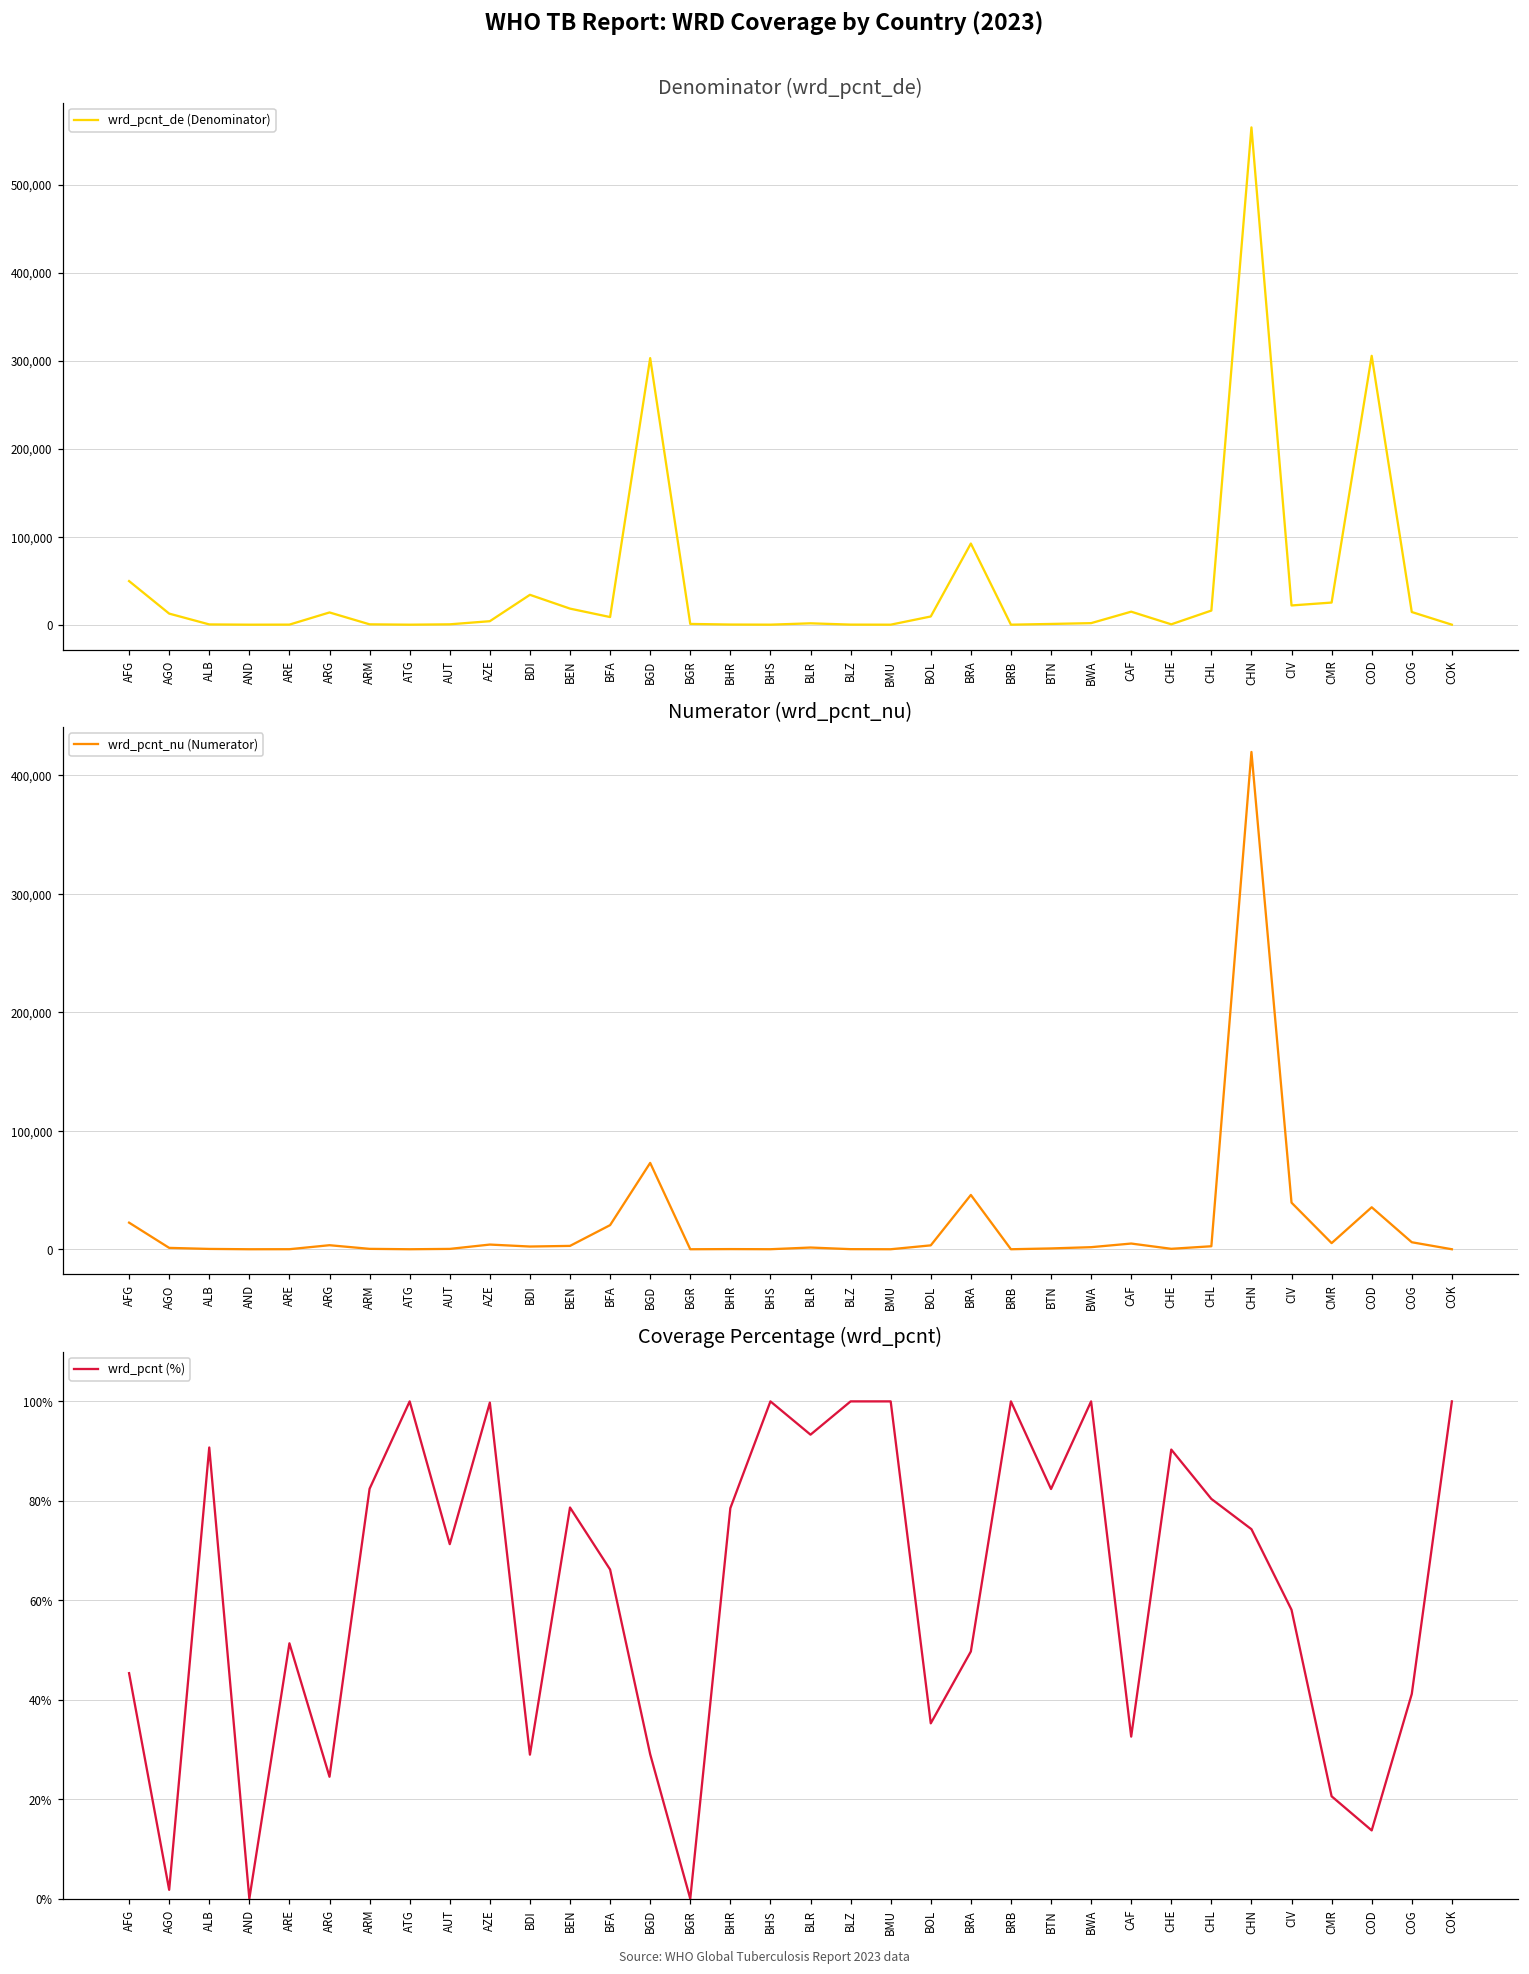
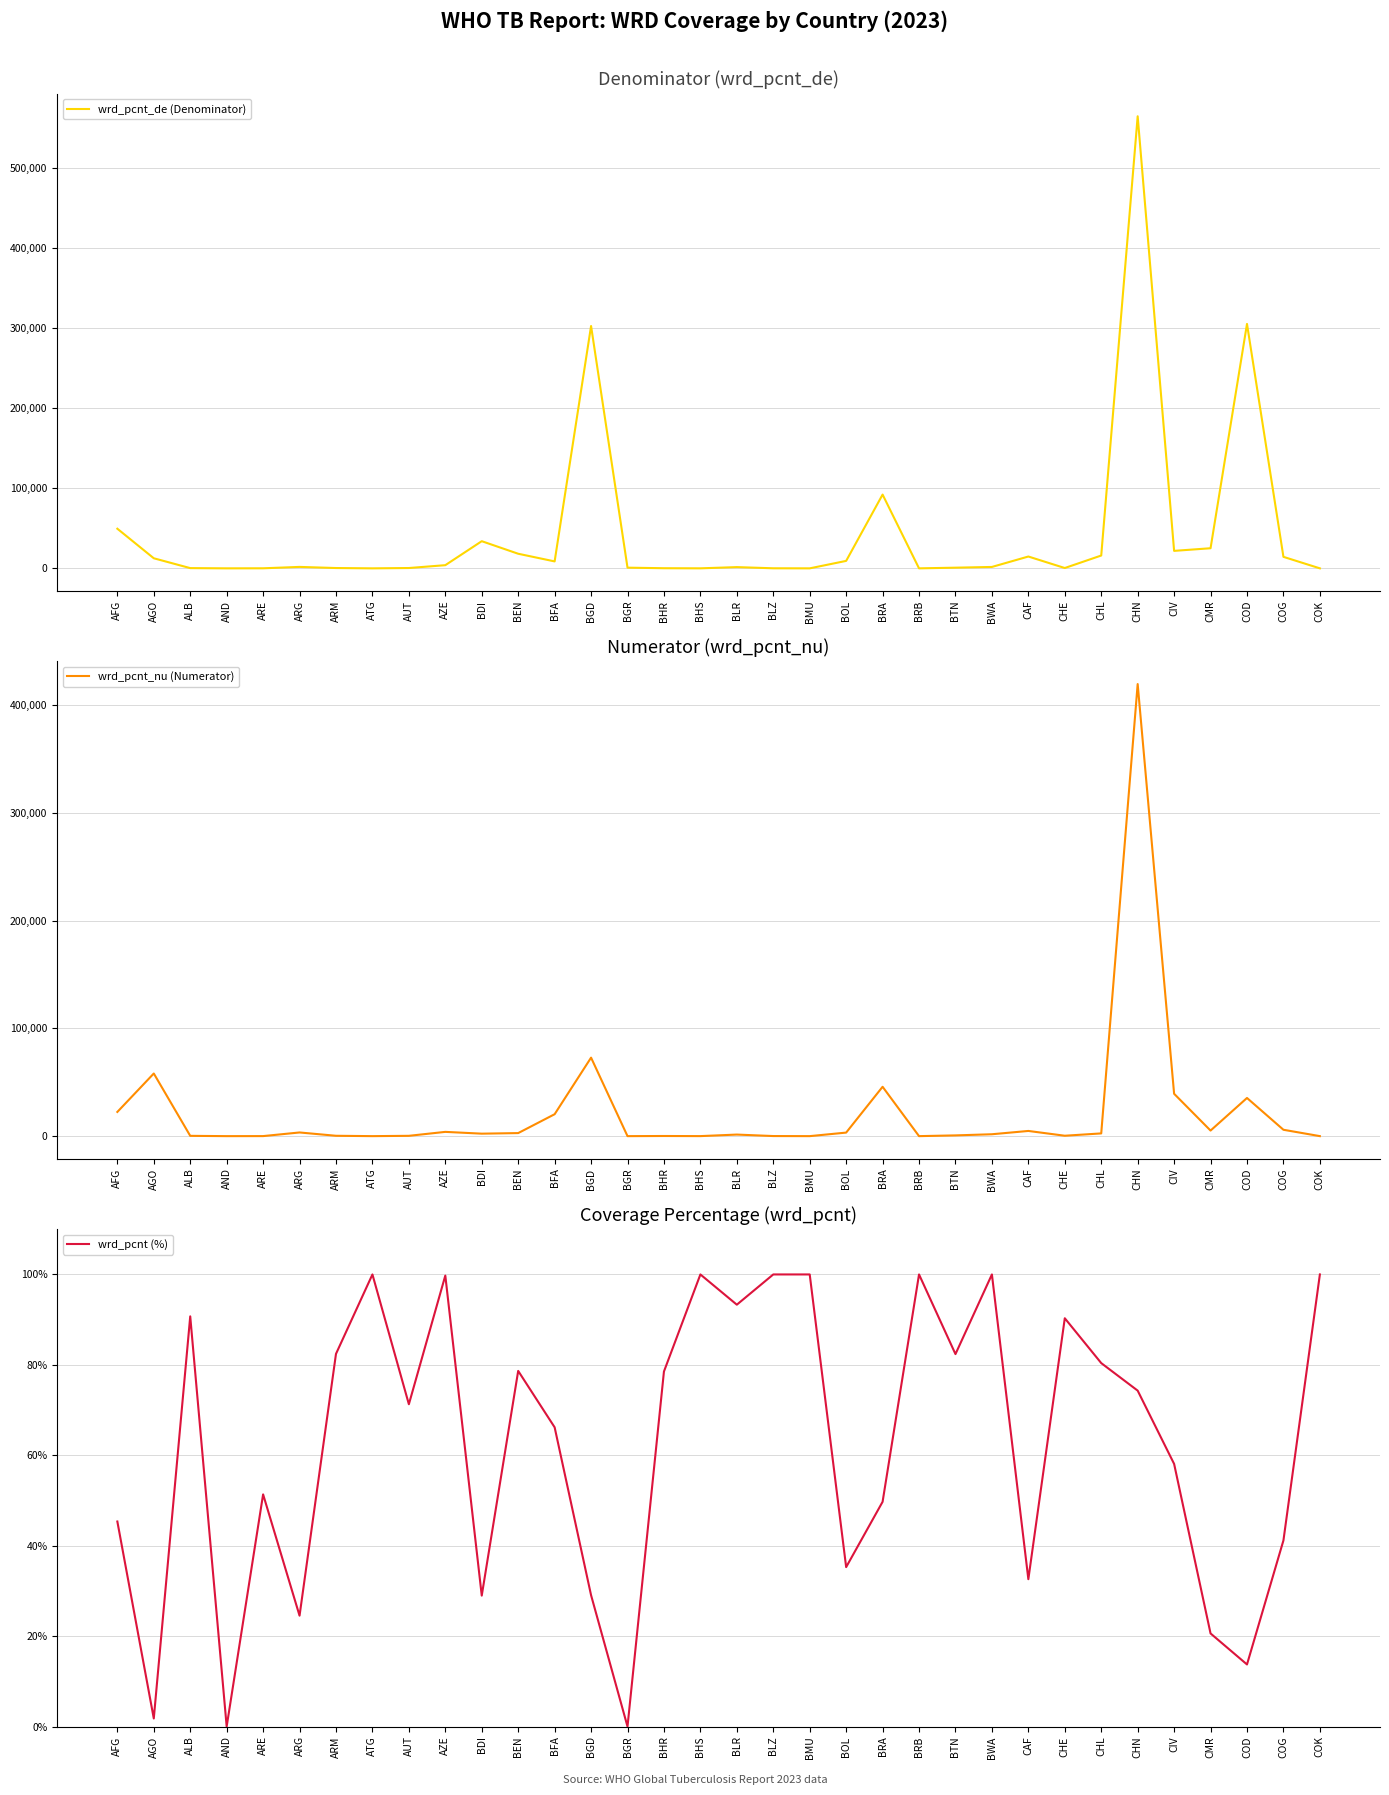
  {
    "Denominator (wrd_pcnt_de)": {
      "AFG": "50,000",
      "AGO": "10,000",
      "ALB": "0",
      "AND": "0",
      "ARE": "0",
-     "ARG": "10,000",
+     "ARG": "0",
      "ARM": "0",
      "ATG": "0",
      "AUT": "0",
      "AZE": "0",
      "BDI": "30,000",
      "BEN": "20,000",
      "BFA": "10,000",
      "BGD": "300,000",
      "BGR": "0",
      "BHR": "0",
      "BHS": "0",
      "BLR": "0",
      "BLZ": "0",
      "BMU": "0",
      "BOL": "10,000",
      "BRA": "90,000",
      "BRB": "0",
      "BTN": "0",
      "BWA": "0",
      "CAF": "10,000",
      "CHE": "0",
      "CHL": "20,000",
      "CHN": "560,000",
      "CIV": "20,000",
      "CMR": "30,000",
      "COD": "310,000",
      "COG": "10,000",
      "COK": "0"
    },
    "Numerator (wrd_pcnt_nu)": {
      "AFG": "22,000",
-     "AGO": "1,000",
+     "AGO": "58,000",
      "ALB": "0",
      "AND": "0",
      "ARE": "0",
      "ARG": "3,000",
      "ARM": "0",
      "ATG": "0",
      "AUT": "0",
      "AZE": "4,000",
      "BDI": "2,000",
      "BEN": "3,000",
      "BFA": "20,000",
      "BGD": "73,000",
      "BGR": "0",
      "BHR": "0",
      "BHS": "0",
      "BLR": "1,000",
      "BLZ": "0",
      "BMU": "0",
      "BOL": "3,000",
      "BRA": "46,000",
      "BRB": "0",
      "BTN": "1,000",
      "BWA": "2,000",
      "CAF": "5,000",
      "CHE": "0",
      "CHL": "3,000",
      "CHN": "420,000",
      "CIV": "39,000",
      "CMR": "5,000",
      "COD": "35,000",
      "COG": "6,000",
      "COK": "0"
    },
    "Coverage Percentage (wrd_pcnt)": {
      "AFG": "45%",
      "AGO": "2%",
      "ALB": "91%",
      "AND": "0%",
      "ARE": "51%",
      "ARG": "25%",
      "ARM": "82%",
      "ATG": "100%",
      "AUT": "71%",
      "AZE": "100%",
      "BDI": "29%",
      "BEN": "79%",
      "BFA": "66%",
      "BGD": "29%",
      "BGR": "0%",
      "BHR": "79%",
      "BHS": "100%",
      "BLR": "93%",
      "BLZ": "100%",
      "BMU": "100%",
      "BOL": "35%",
      "BRA": "50%",
      "BRB": "100%",
      "BTN": "82%",
      "BWA": "100%",
      "CAF": "33%",
      "CHE": "90%",
      "CHL": "80%",
      "CHN": "74%",
      "CIV": "58%",
      "CMR": "21%",
      "COD": "14%",
      "COG": "41%",
      "COK": "100%"
    }
  }
